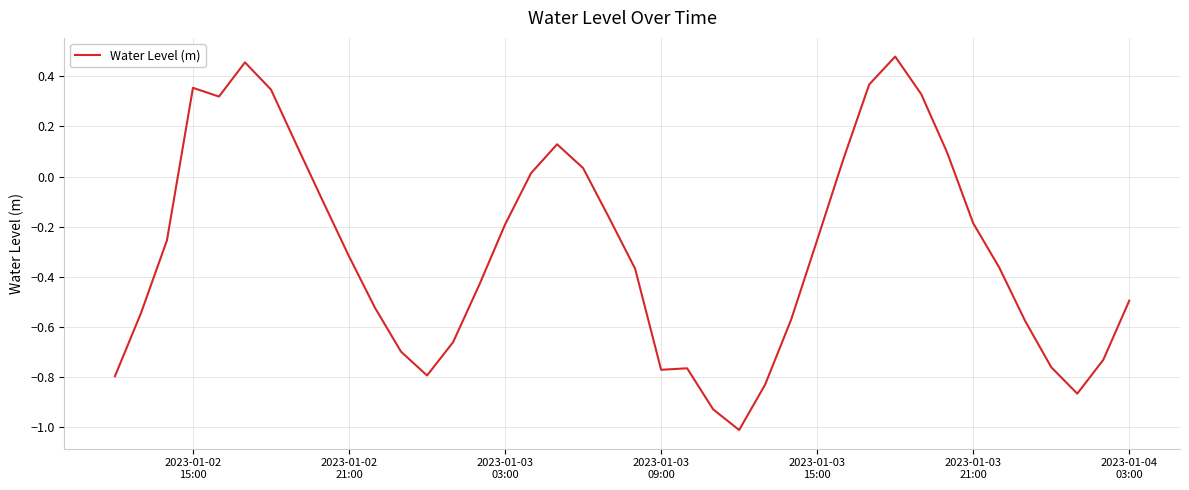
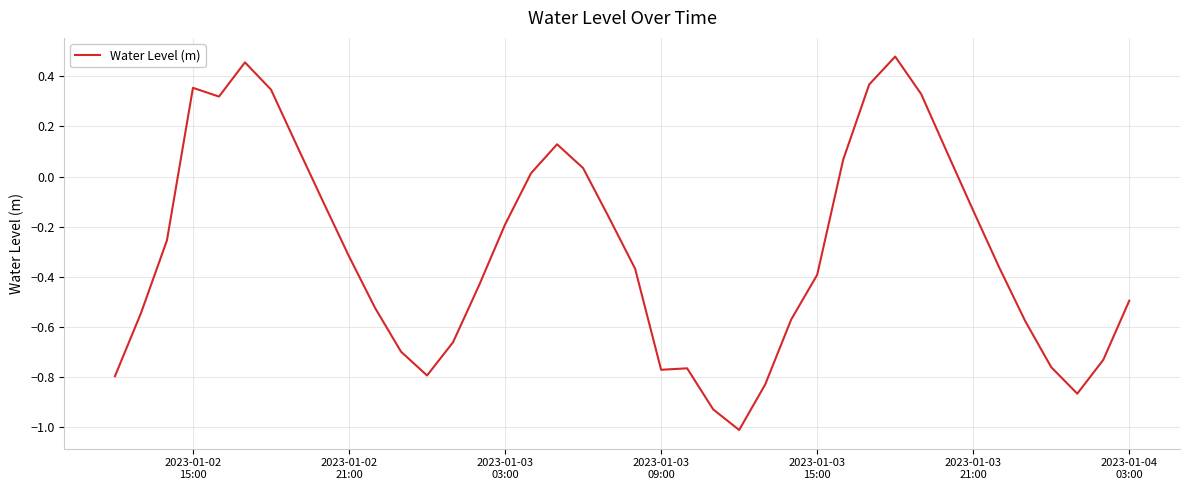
  {
    "2023-01-02 15:00": 0.35,
    "2023-01-02 21:00": -0.32,
    "2023-01-03 03:00": -0.19,
    "2023-01-03 09:00": -0.77,
-   "2023-01-03 15:00": -0.25,
-   "2023-01-03 21:00": -0.19,
+   "2023-01-03 15:00": -0.39,
+   "2023-01-03 21:00": -0.14,
    "2023-01-04 03:00": -0.50
  }
